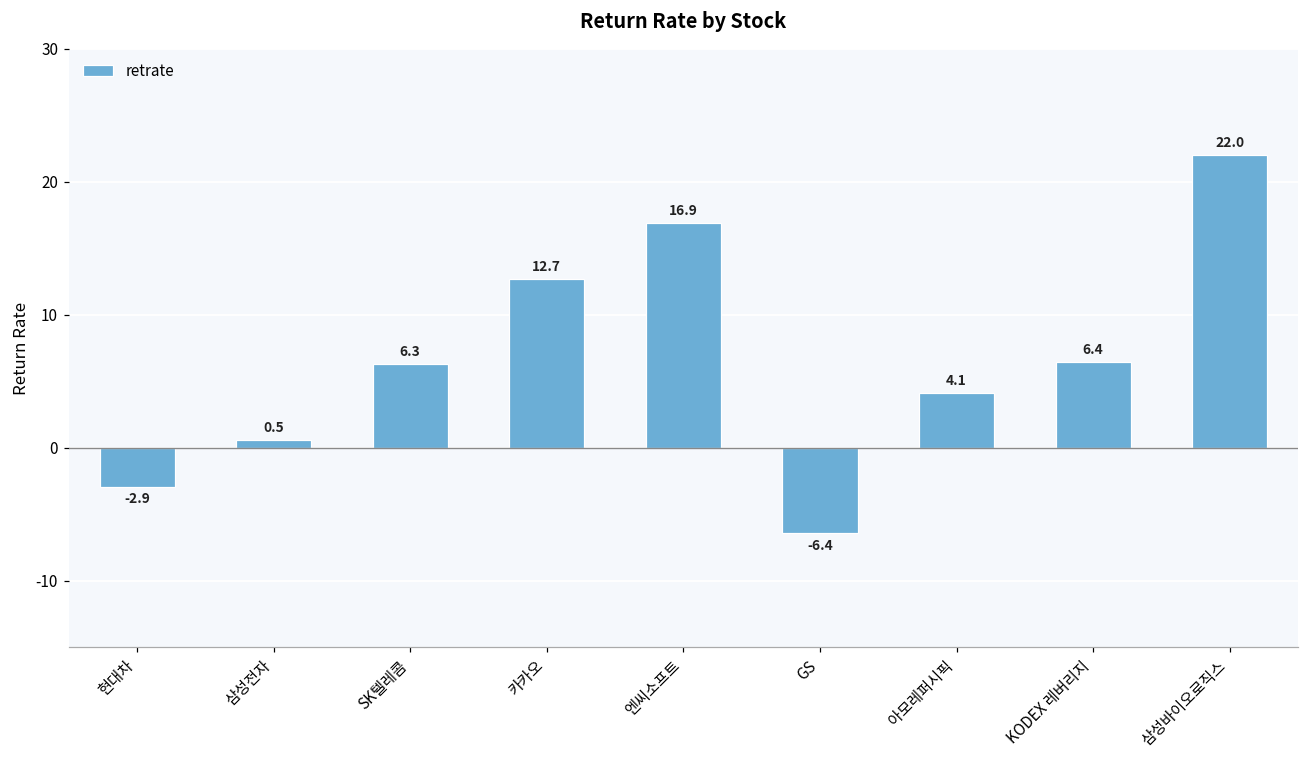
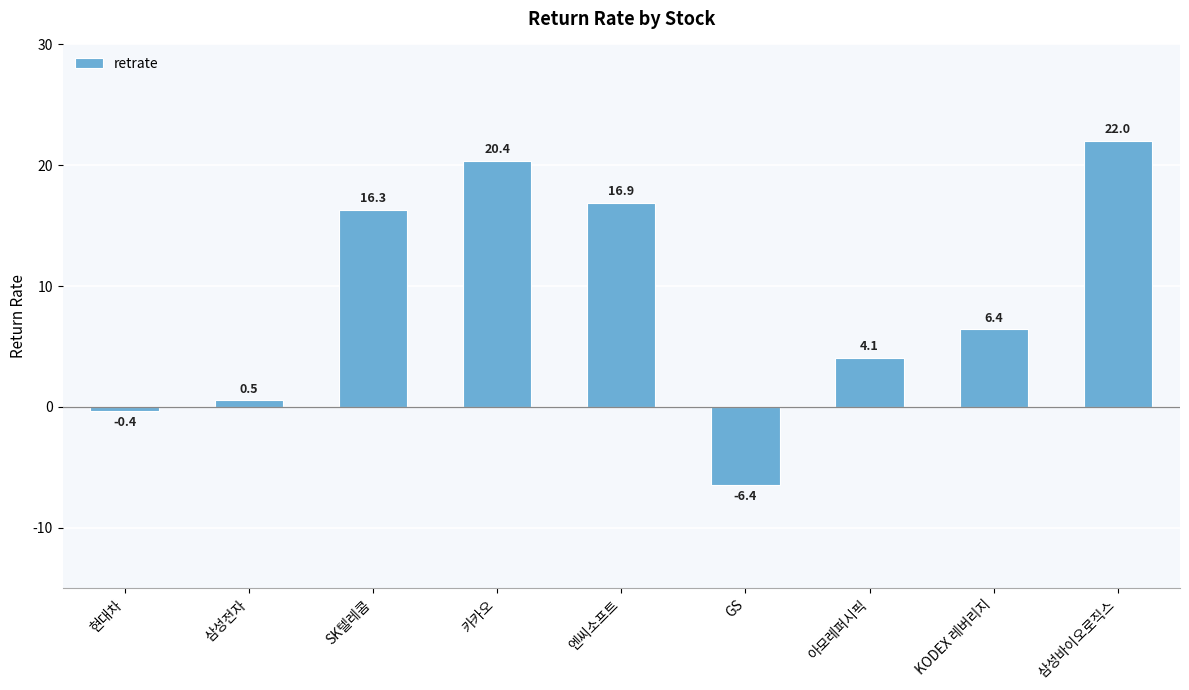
  {
-   "현대차": -2.9,
-   "SK텔레콤": 6.3,
-   "카카오": 12.7
+   "현대차": -0.4,
+   "SK텔레콤": 16.3,
+   "카카오": 20.4
  }
